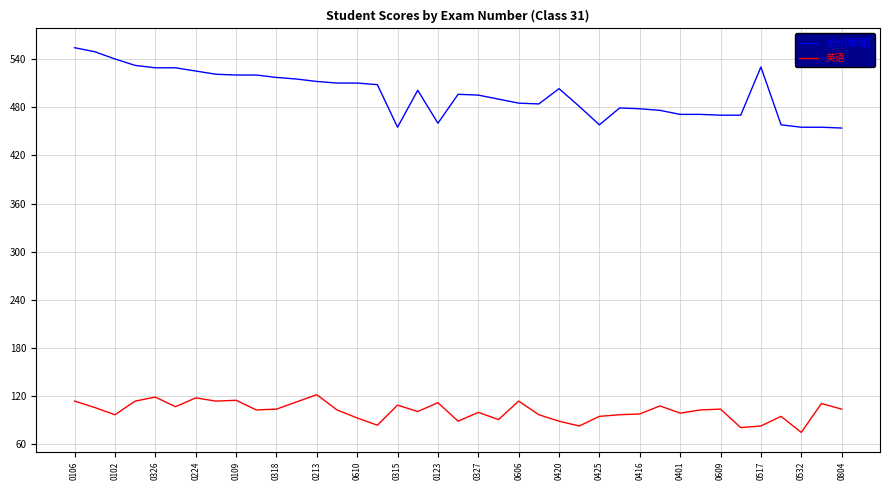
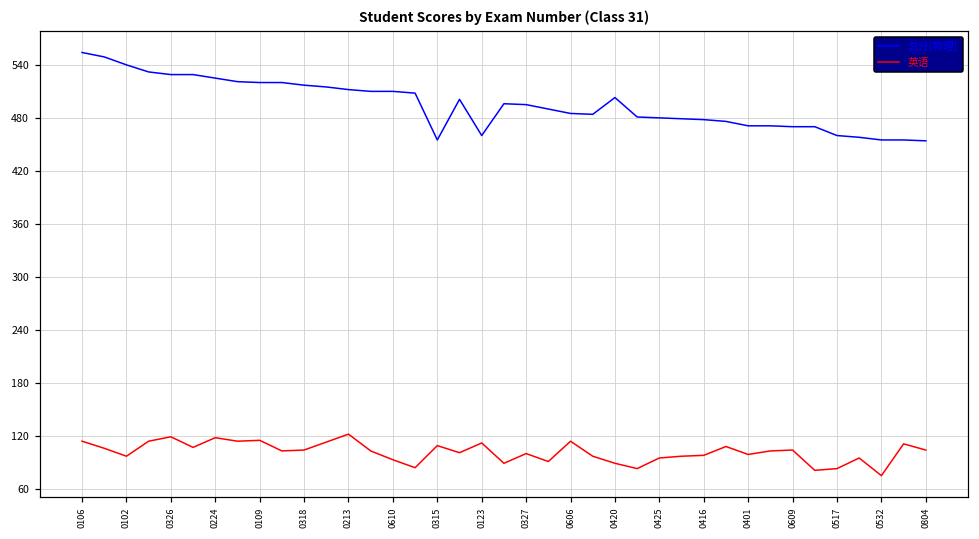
  {
    "总分(物理)": {
      "0106": 550,
      "0102": 540,
      "0326": 530,
      "0224": 530,
      "0109": 520,
      "0318": 520,
      "0213": 510,
      "0610": 510,
      "0315": 460,
      "0123": 460,
      "0327": 500,
      "0606": 490,
      "0420": 500,
-     "0425": 460,
+     "0425": 480,
      "0416": 480,
      "0401": 470,
      "0609": 470,
-     "0517": 530,
+     "0517": 460,
      "0532": 460,
      "0804": 450
    },
    "英语": {
      "0106": 110,
      "0102": 100,
      "0326": 120,
      "0224": 120,
      "0109": 120,
      "0318": 100,
      "0213": 120,
      "0610": 90,
      "0315": 110,
      "0123": 110,
      "0327": 100,
      "0606": 110,
      "0420": 90,
      "0425": 100,
      "0416": 100,
      "0401": 100,
      "0609": 100,
      "0517": 80,
      "0532": 80,
      "0804": 100
    }
  }
